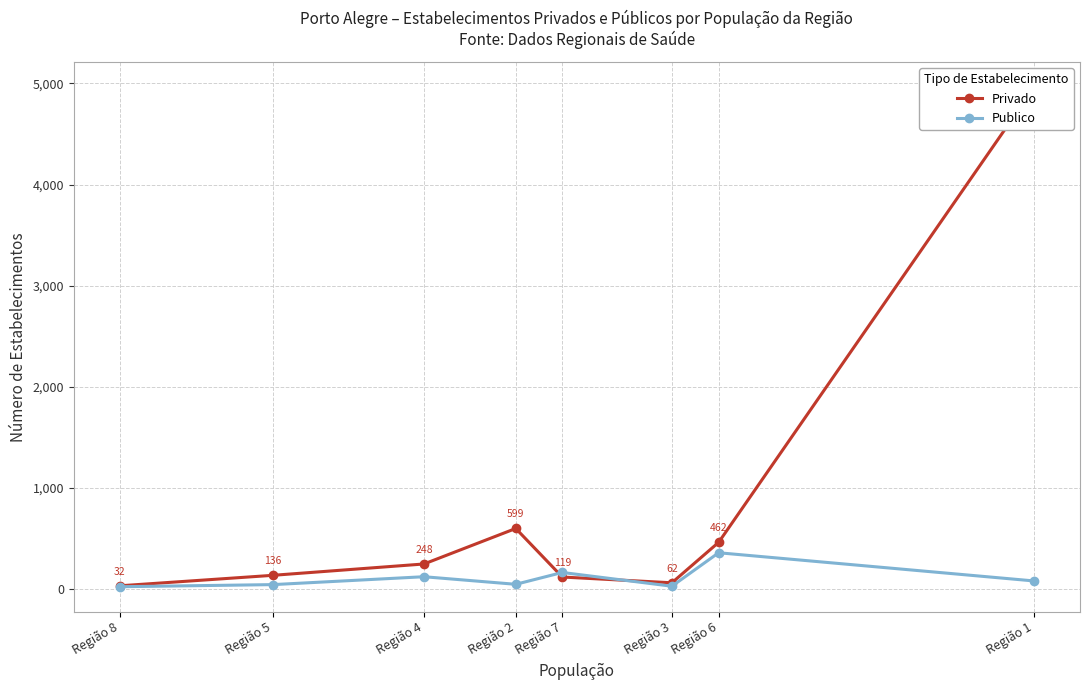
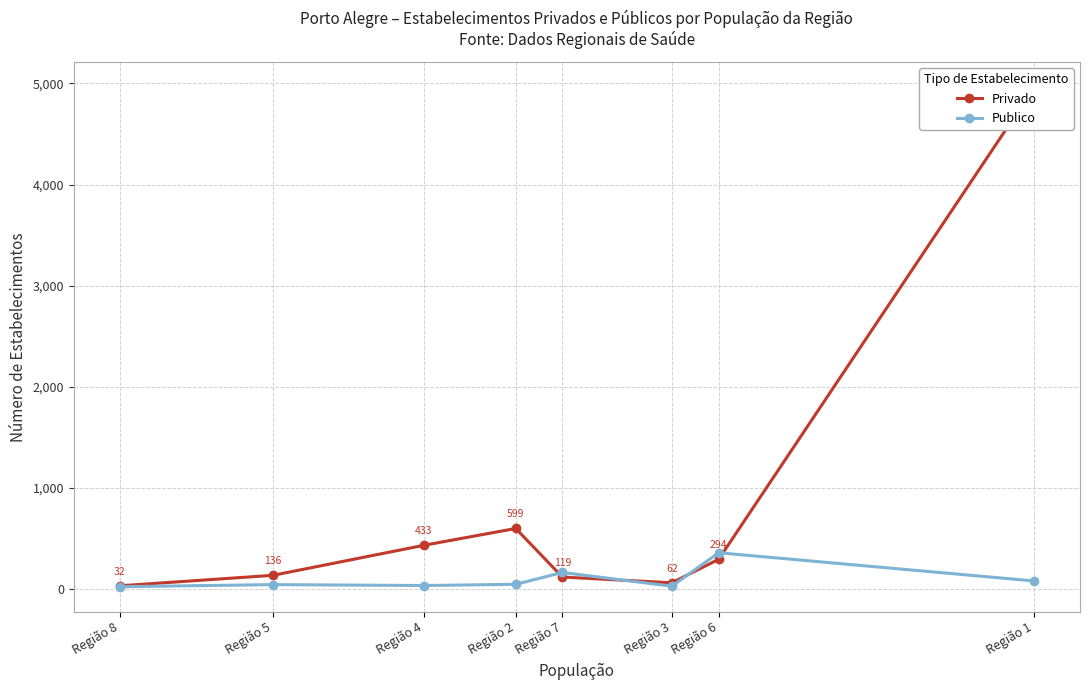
  {
    "Privado": {
      "Região 5": 136,
-     "Região 4": 248,
+     "Região 4": 433,
      "Região 2": 599,
      "Região 7": 119,
      "Região 3": 62,
-     "Região 6": 462
+     "Região 6": 294
    },
    "Publico": {
      "Região 5": 40,
-     "Região 4": 120,
+     "Região 4": 40,
      "Região 2": 50,
      "Região 3": 30,
      "Região 1": 80
    }
  }
